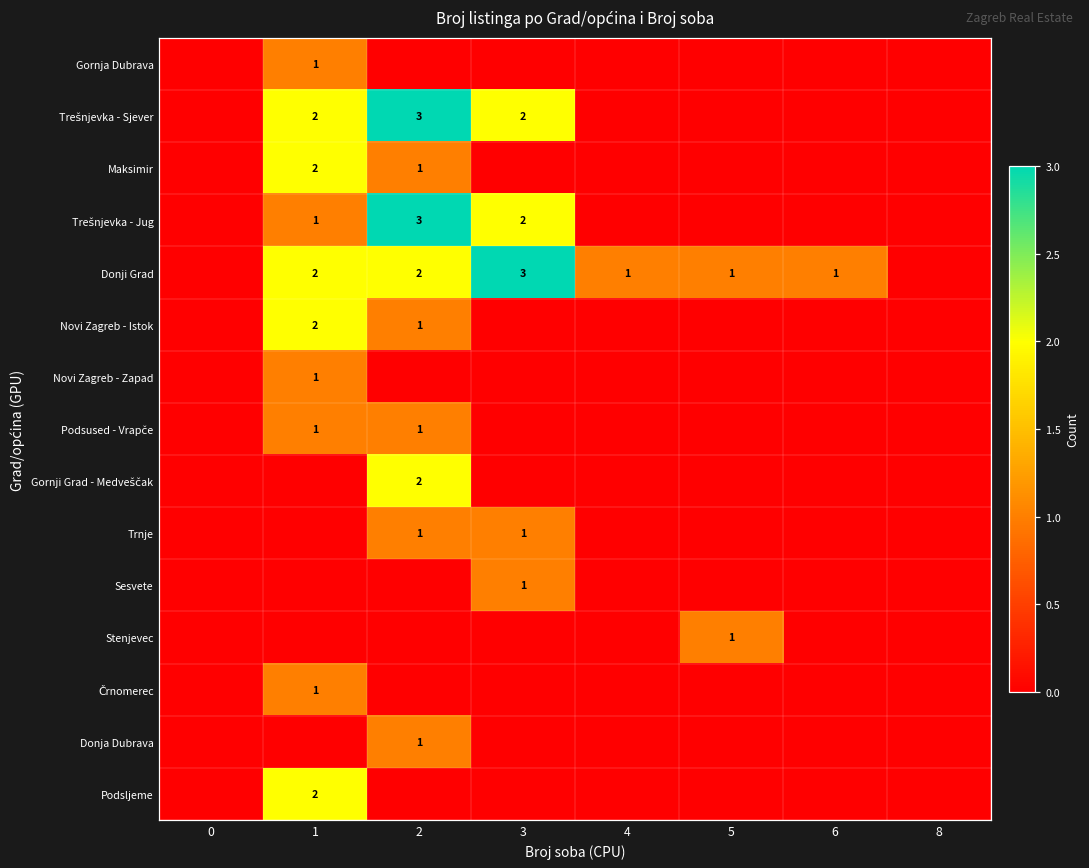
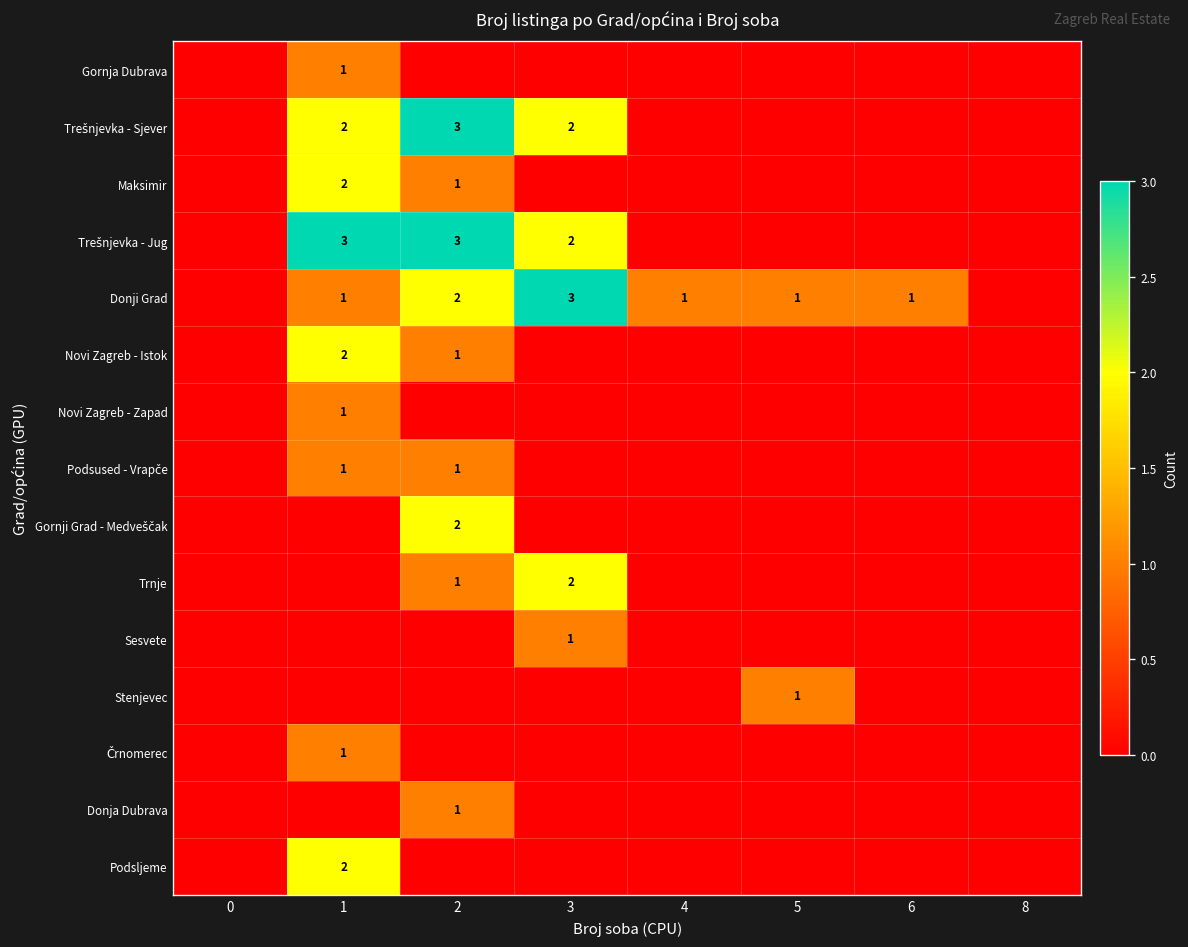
  {
    "Gornja Dubrava": {
      "1": 1
    },
    "Trešnjevka - Sjever": {
      "1": 2,
      "2": 3,
      "3": 2
    },
    "Maksimir": {
      "1": 2,
      "2": 1
    },
    "Trešnjevka - Jug": {
-     "1": 1,
+     "1": 3,
      "2": 3,
      "3": 2
    },
    "Donji Grad": {
-     "1": 2,
+     "1": 1,
      "2": 2,
      "3": 3,
      "4": 1,
      "5": 1,
      "6": 1
    },
    "Novi Zagreb - Istok": {
      "1": 2,
      "2": 1
    },
    "Novi Zagreb - Zapad": {
      "1": 1
    },
    "Podsused - Vrapče": {
      "1": 1,
      "2": 1
    },
    "Gornji Grad - Medveščak": {
      "2": 2
    },
    "Trnje": {
      "2": 1,
-     "3": 1
+     "3": 2
    },
    "Sesvete": {
      "3": 1
    },
    "Stenjevec": {
      "5": 1
    },
    "Črnomerec": {
      "1": 1
    },
    "Donja Dubrava": {
      "2": 1
    },
    "Podsljeme": {
      "1": 2
    }
  }
